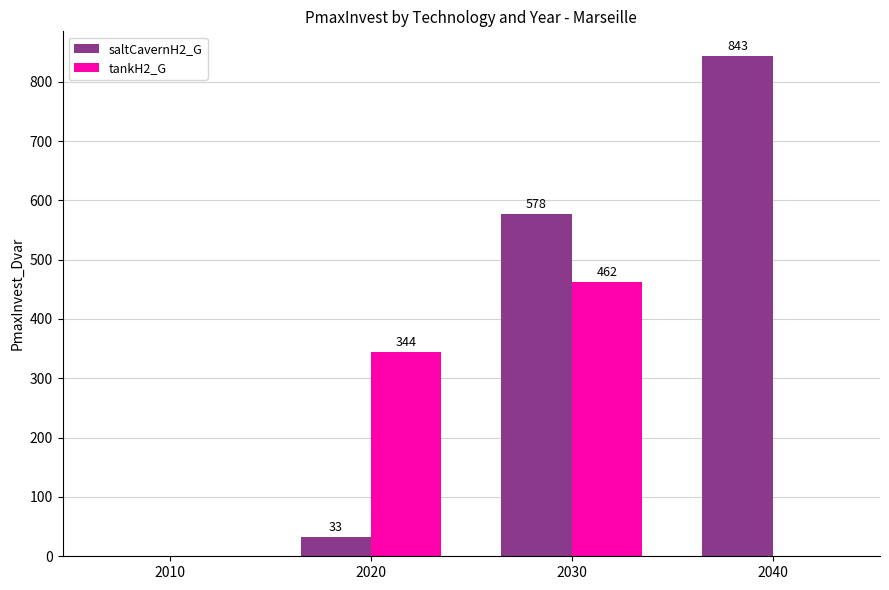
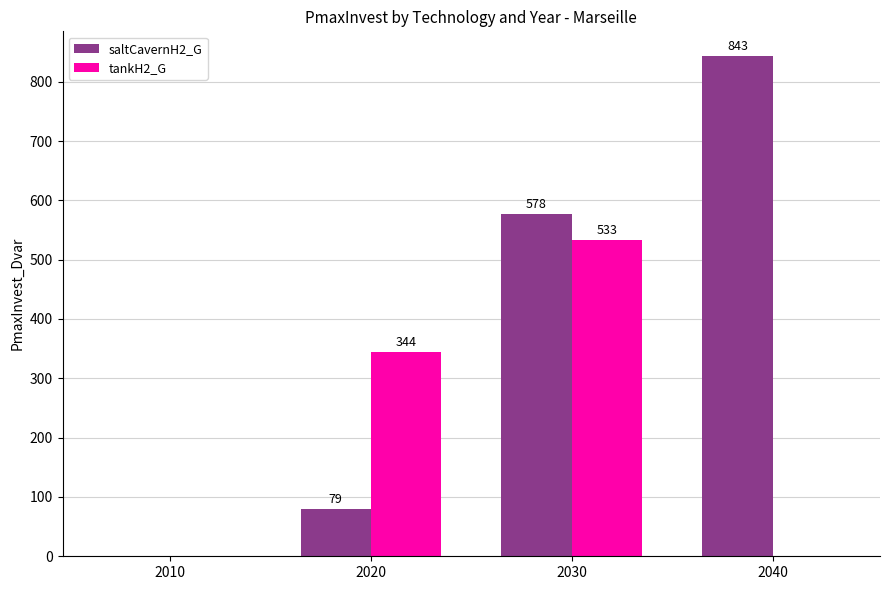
  {
    "saltCavernH2_G": {
-     "2020": 33,
+     "2020": 79,
      "2030": 578,
      "2040": 843
    },
    "tankH2_G": {
      "2020": 344,
-     "2030": 462
+     "2030": 533
    }
  }
